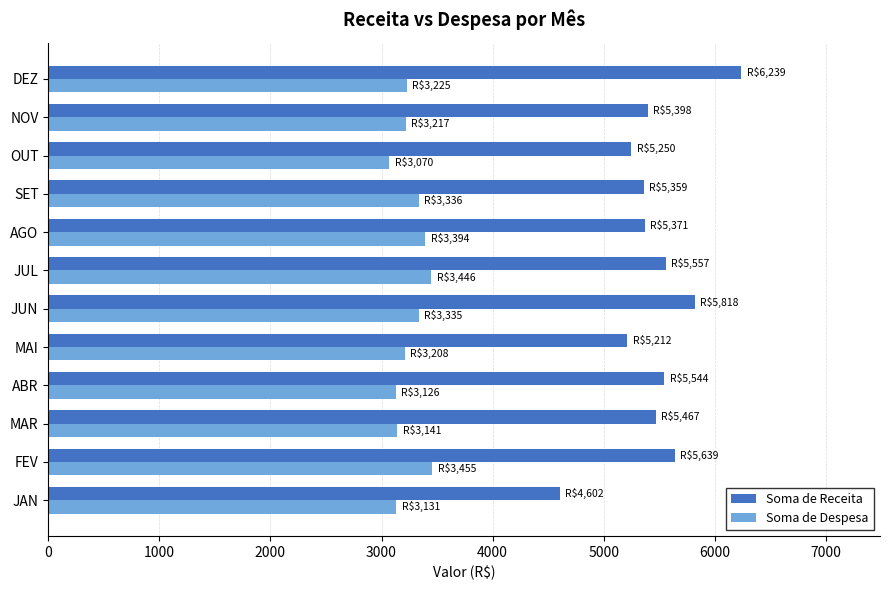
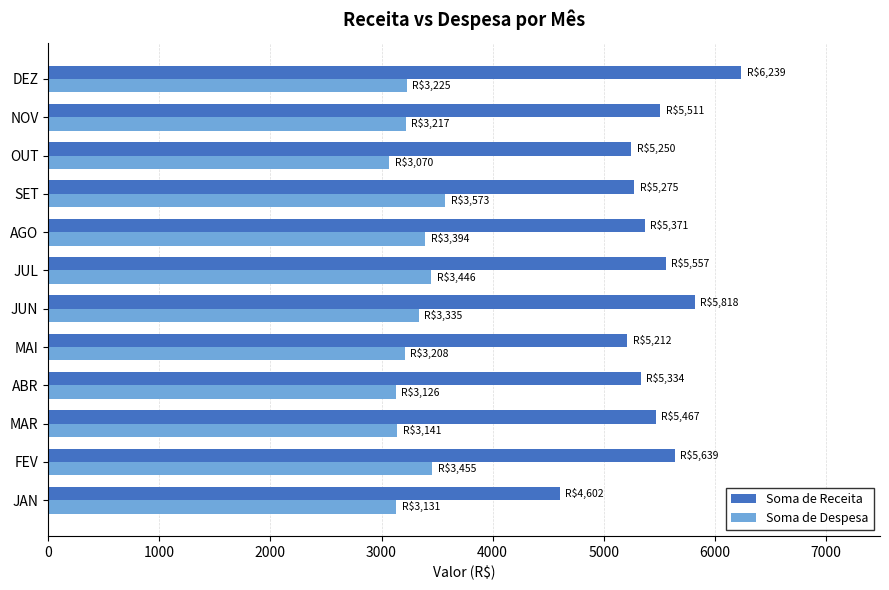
  {
    "Soma de Receita": {
      "DEZ": "$6,239",
-     "NOV": "$5,398",
+     "NOV": "$5,511",
      "OUT": "$5,250",
-     "SET": "$5,359",
+     "SET": "$5,275",
      "AGO": "$5,371",
      "JUL": "$5,557",
      "JUN": "$5,818",
      "MAI": "$5,212",
-     "ABR": "$5,544",
+     "ABR": "$5,334",
      "MAR": "$5,467",
      "FEV": "$5,639",
      "JAN": "$4,602"
    },
    "Soma de Despesa": {
      "DEZ": "$3,225",
      "NOV": "$3,217",
      "OUT": "$3,070",
-     "SET": "$3,336",
+     "SET": "$3,573",
      "AGO": "$3,394",
      "JUL": "$3,446",
      "JUN": "$3,335",
      "MAI": "$3,208",
      "ABR": "$3,126",
      "MAR": "$3,141",
      "FEV": "$3,455",
      "JAN": "$3,131"
    }
  }
